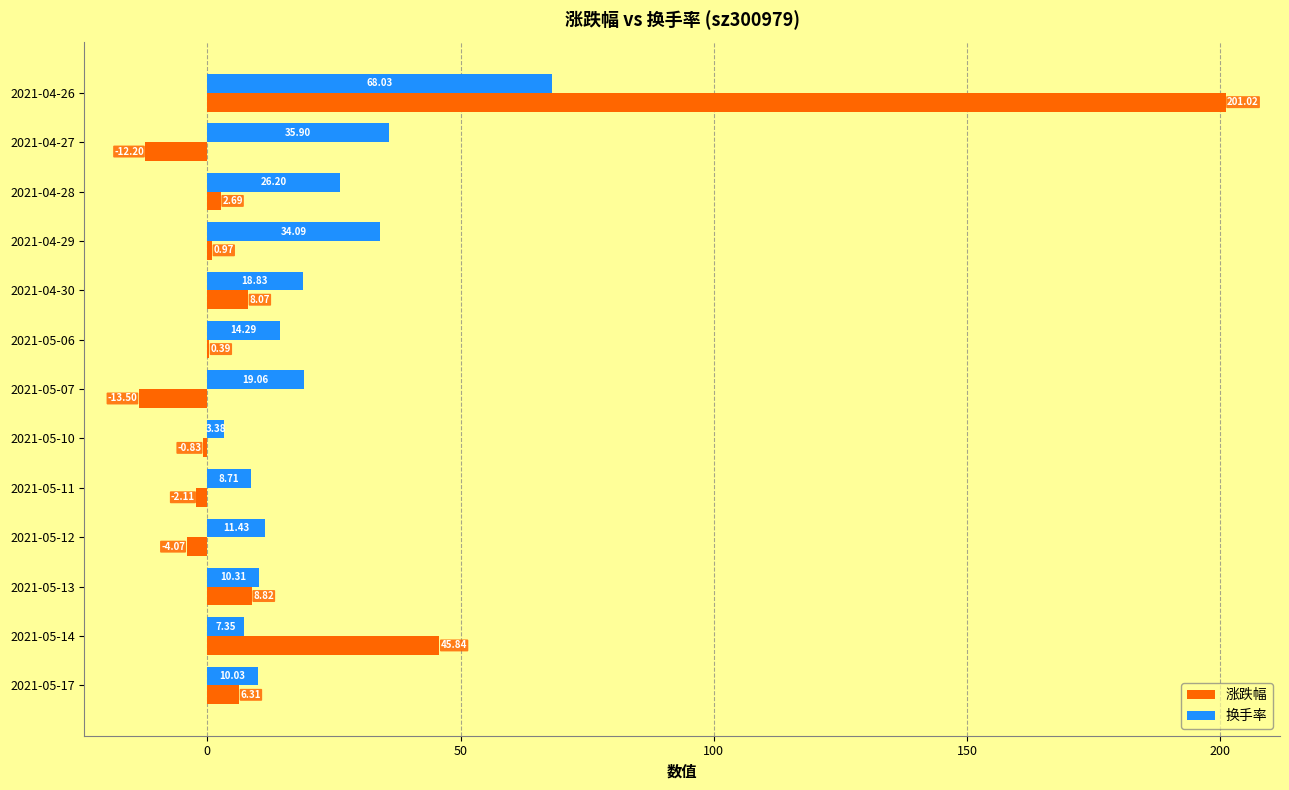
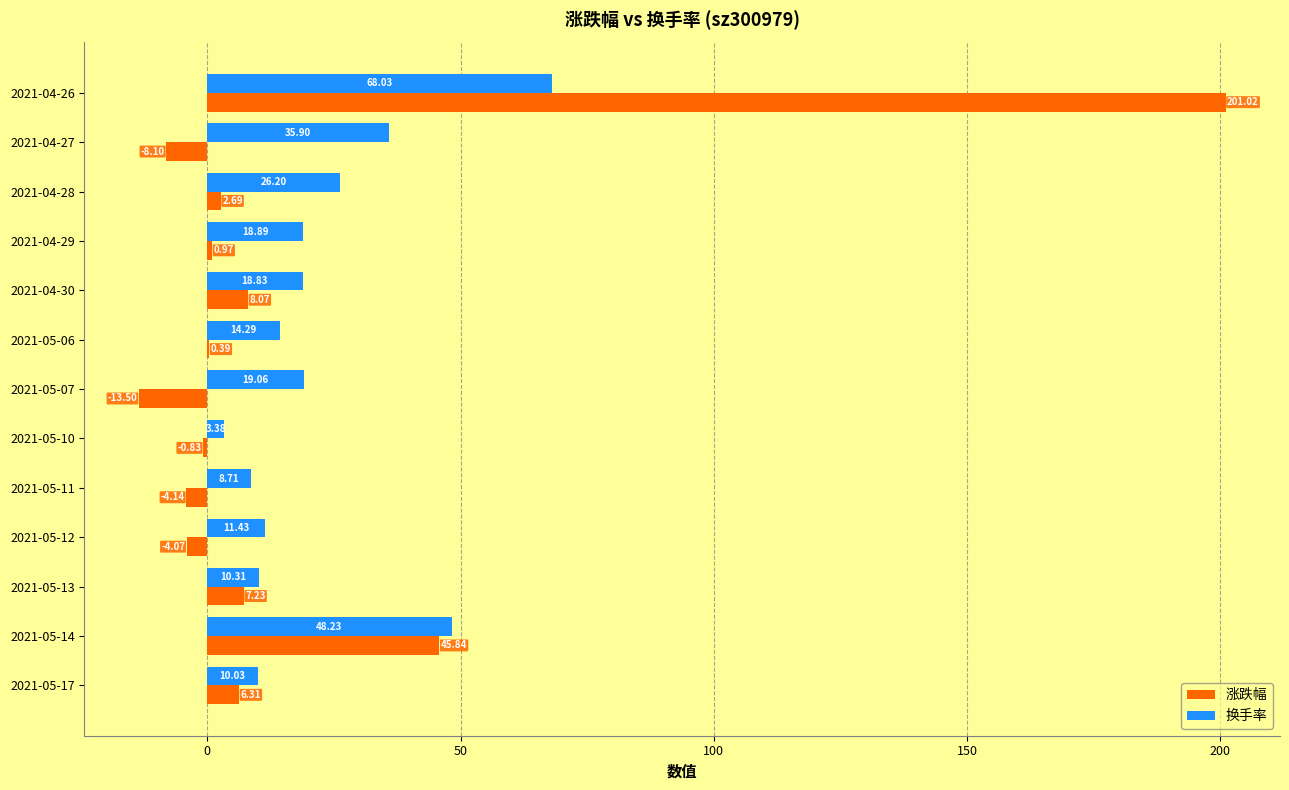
  {
    "涨跌幅": {
-     "2021-04-27": -12.20,
-     "2021-05-11": -2.11,
-     "2021-05-13": 8.82
+     "2021-04-27": -8.10,
+     "2021-05-11": -4.14,
+     "2021-05-13": 7.23
    },
    "换手率": {
      "2021-04-26": 68.03,
      "2021-04-27": 35.90,
      "2021-04-28": 26.20,
-     "2021-04-29": 34.09,
+     "2021-04-29": 18.89,
      "2021-04-30": 18.83,
      "2021-05-06": 14.29,
      "2021-05-07": 19.06,
      "2021-05-10": 3.38,
      "2021-05-11": 8.71,
      "2021-05-12": 11.43,
      "2021-05-13": 10.31,
-     "2021-05-14": 7.35,
+     "2021-05-14": 48.23,
      "2021-05-17": 10.03
    }
  }
